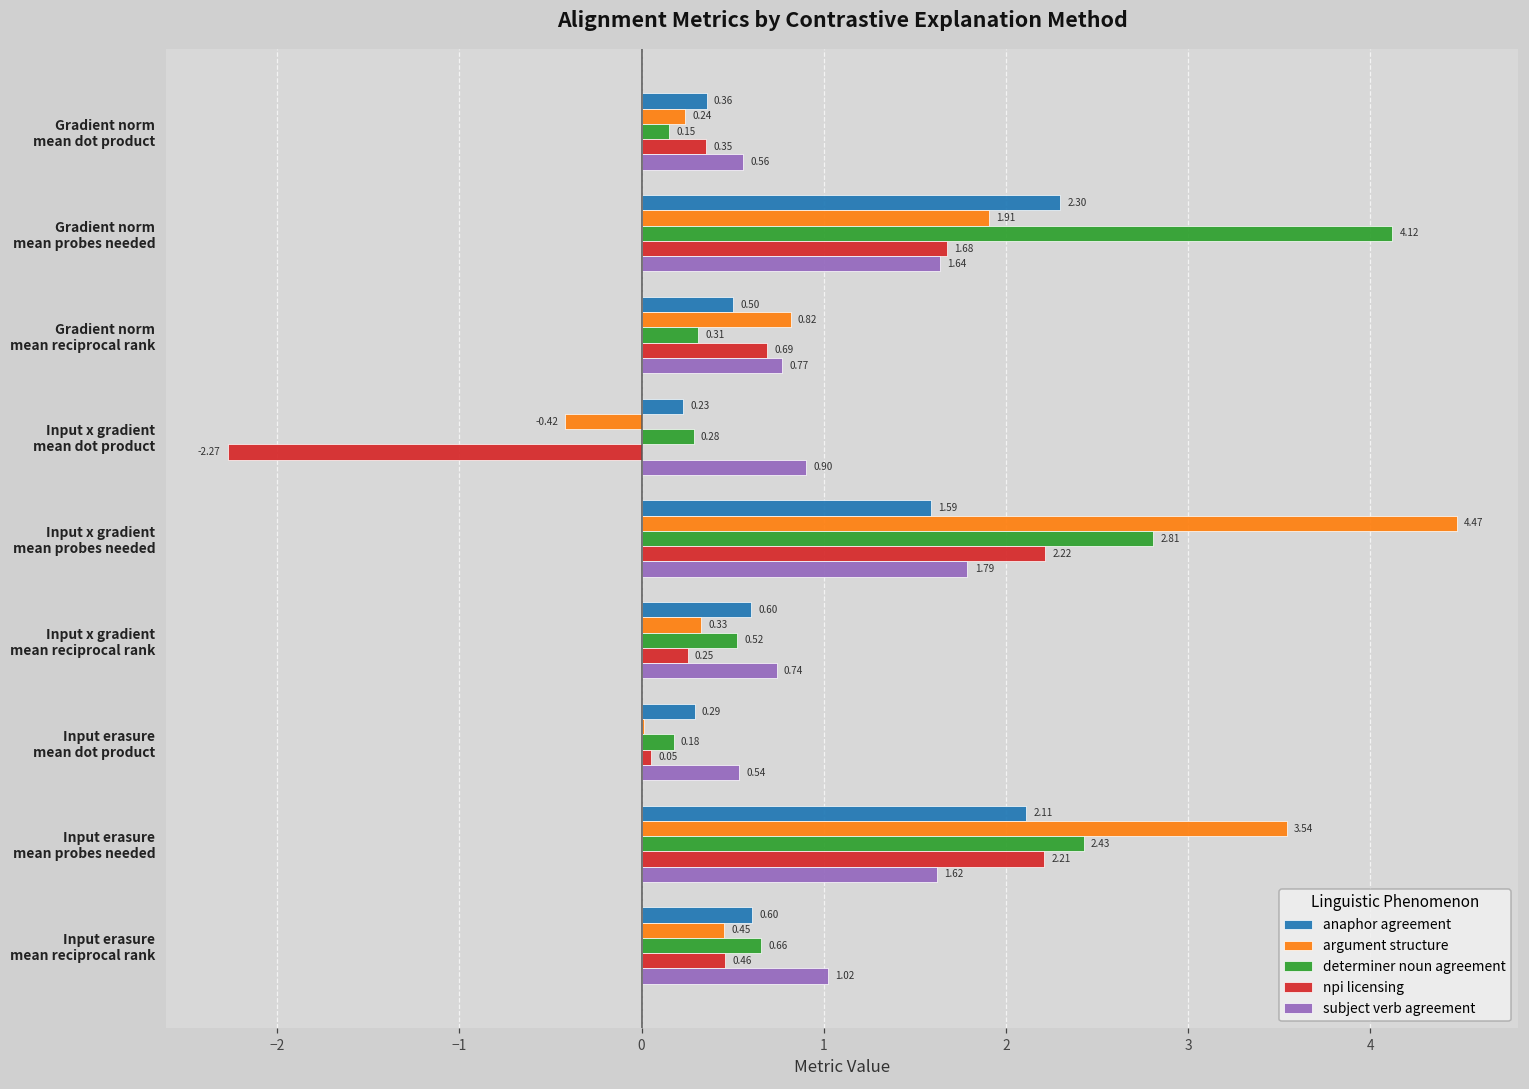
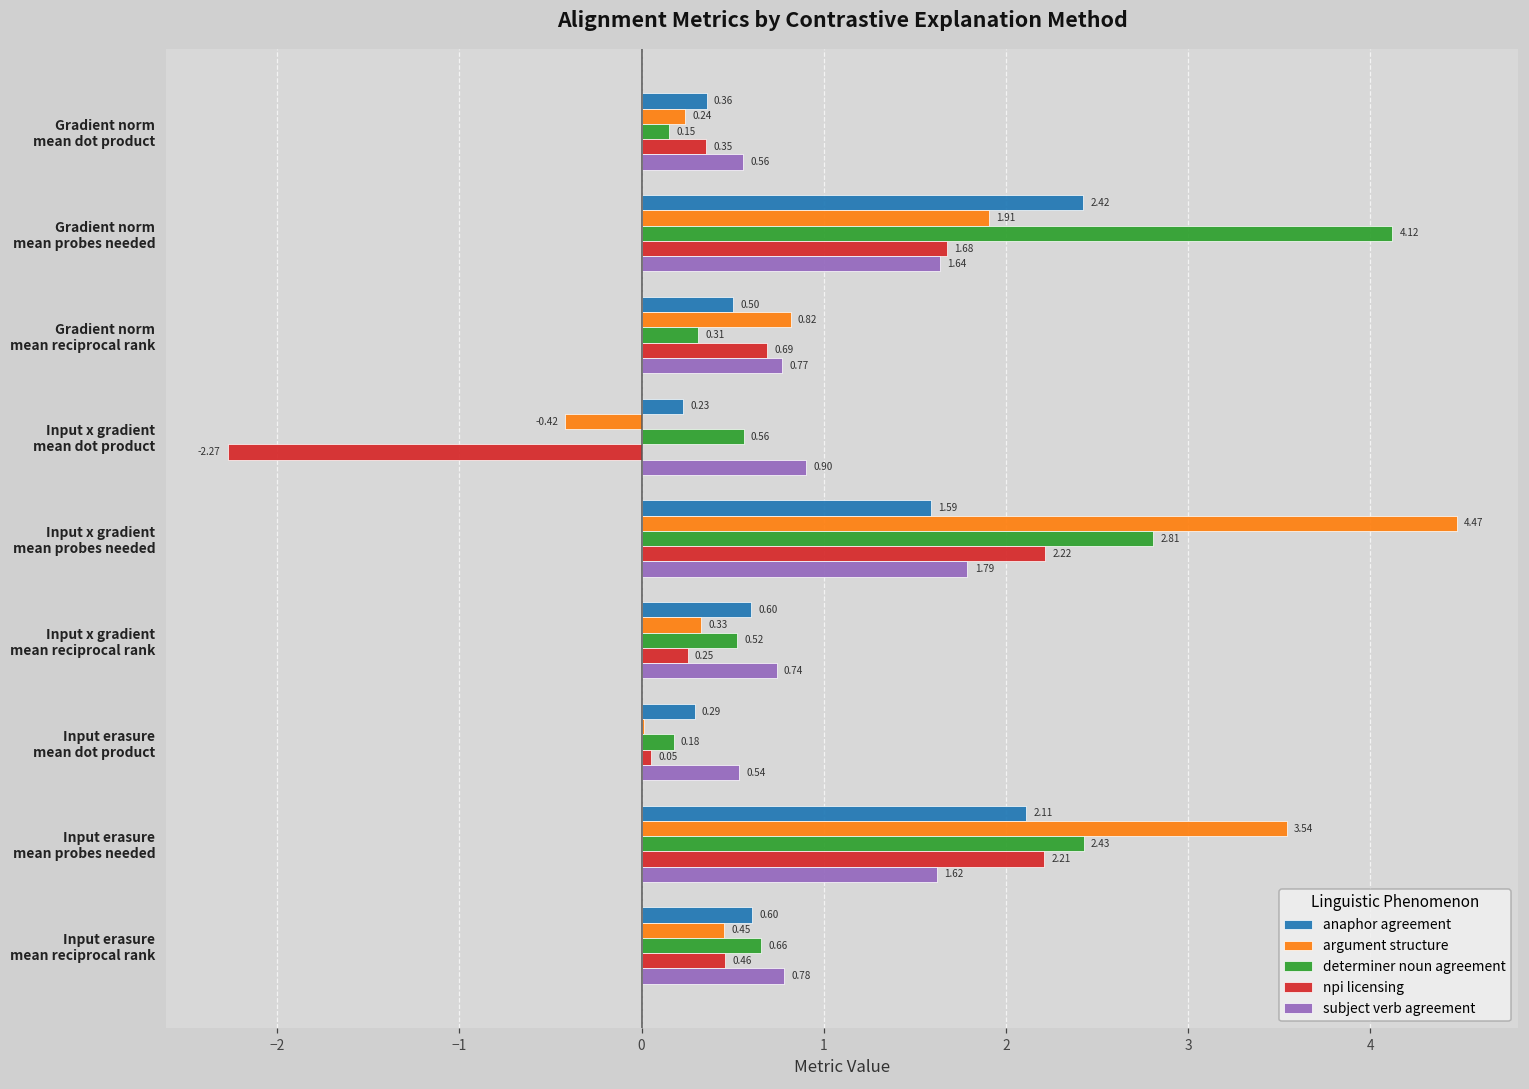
  {
    "anaphor agreement": {
      "Gradient norm mean dot product": 0.36,
-     "Gradient norm mean probes needed": 2.30,
+     "Gradient norm mean probes needed": 2.42,
      "Gradient norm mean reciprocal rank": 0.50,
      "Input x gradient mean dot product": 0.23,
      "Input x gradient mean probes needed": 1.59,
      "Input x gradient mean reciprocal rank": 0.60,
      "Input erasure mean dot product": 0.29,
      "Input erasure mean probes needed": 2.11,
      "Input erasure mean reciprocal rank": 0.60
    },
    "argument structure": {
      "Gradient norm mean dot product": 0.24,
      "Gradient norm mean probes needed": 1.91,
      "Gradient norm mean reciprocal rank": 0.82,
      "Input x gradient mean dot product": -0.42,
      "Input x gradient mean probes needed": 4.47,
      "Input x gradient mean reciprocal rank": 0.33,
      "Input erasure mean probes needed": 3.54,
      "Input erasure mean reciprocal rank": 0.45
    },
    "determiner noun agreement": {
      "Gradient norm mean dot product": 0.15,
      "Gradient norm mean probes needed": 4.12,
      "Gradient norm mean reciprocal rank": 0.31,
-     "Input x gradient mean dot product": 0.28,
+     "Input x gradient mean dot product": 0.56,
      "Input x gradient mean probes needed": 2.81,
      "Input x gradient mean reciprocal rank": 0.52,
      "Input erasure mean dot product": 0.18,
      "Input erasure mean probes needed": 2.43,
      "Input erasure mean reciprocal rank": 0.66
    },
    "npi licensing": {
      "Gradient norm mean dot product": 0.35,
      "Gradient norm mean probes needed": 1.68,
      "Gradient norm mean reciprocal rank": 0.69,
      "Input x gradient mean dot product": -2.27,
      "Input x gradient mean probes needed": 2.22,
      "Input x gradient mean reciprocal rank": 0.25,
      "Input erasure mean dot product": 0.05,
      "Input erasure mean probes needed": 2.21,
      "Input erasure mean reciprocal rank": 0.46
    },
    "subject verb agreement": {
      "Gradient norm mean dot product": 0.56,
      "Gradient norm mean probes needed": 1.64,
      "Gradient norm mean reciprocal rank": 0.77,
      "Input x gradient mean dot product": 0.90,
      "Input x gradient mean probes needed": 1.79,
      "Input x gradient mean reciprocal rank": 0.74,
      "Input erasure mean dot product": 0.54,
      "Input erasure mean probes needed": 1.62,
-     "Input erasure mean reciprocal rank": 1.02
+     "Input erasure mean reciprocal rank": 0.78
    }
  }
